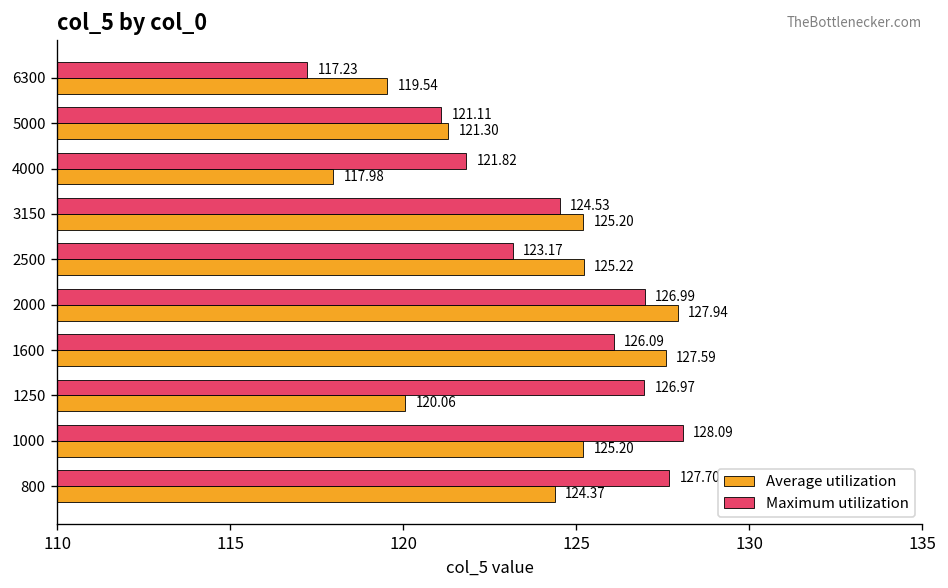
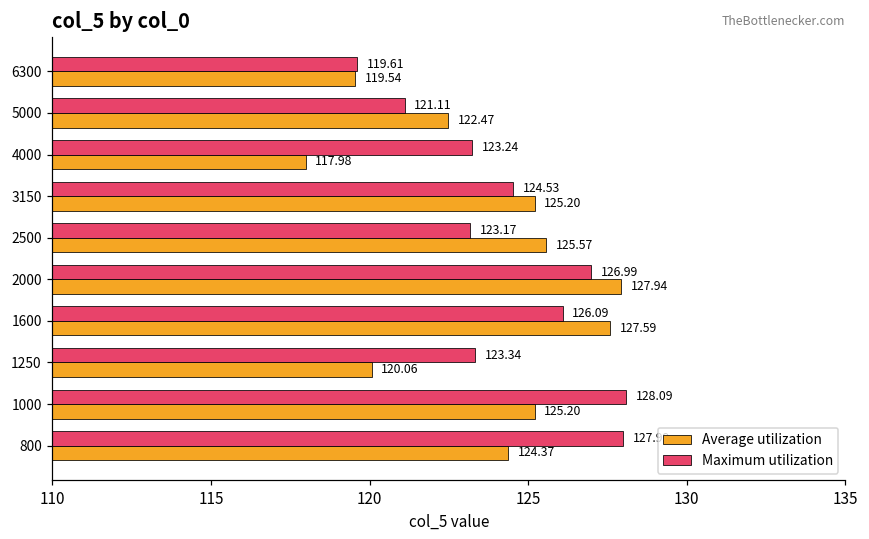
  {
    "Average utilization": {
      "6300": 119.54,
-     "5000": 121.30,
+     "5000": 122.47,
      "4000": 117.98,
      "3150": 125.20,
-     "2500": 125.22,
+     "2500": 125.57,
      "2000": 127.94,
      "1600": 127.59,
      "1250": 120.06,
      "1000": 125.20,
      "800": 124.37
    },
    "Maximum utilization": {
-     "6300": 117.23,
+     "6300": 119.61,
      "5000": 121.11,
-     "4000": 121.82,
+     "4000": 123.24,
      "3150": 124.53,
      "2500": 123.17,
      "2000": 126.99,
      "1600": 126.09,
-     "1250": 126.97,
+     "1250": 123.34,
      "1000": 128.09,
-     "800": 127.7
+     "800": 128.0
    }
  }
